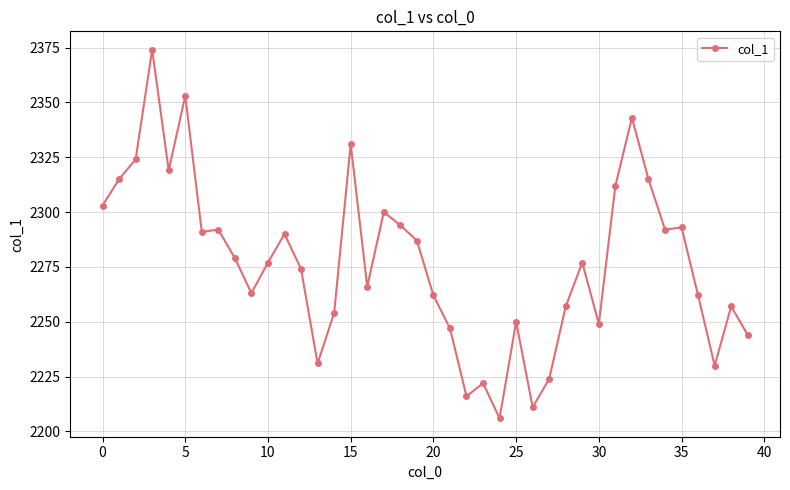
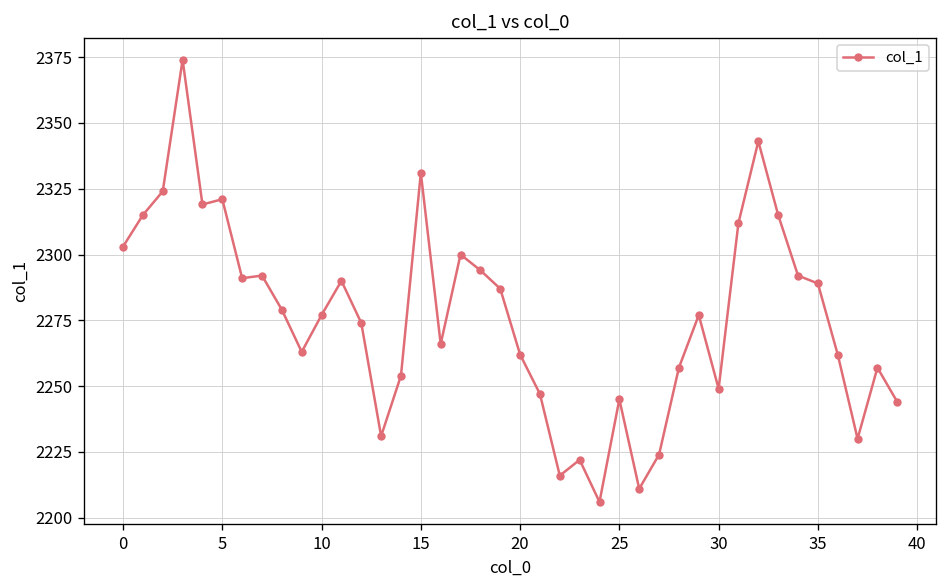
  {
    "0": 2303,
-   "5": 2353,
+   "5": 2321,
    "10": 2277,
    "15": 2331,
    "20": 2262,
-   "25": 2250,
+   "25": 2245,
    "30": 2249,
-   "35": 2293
+   "35": 2289
  }
